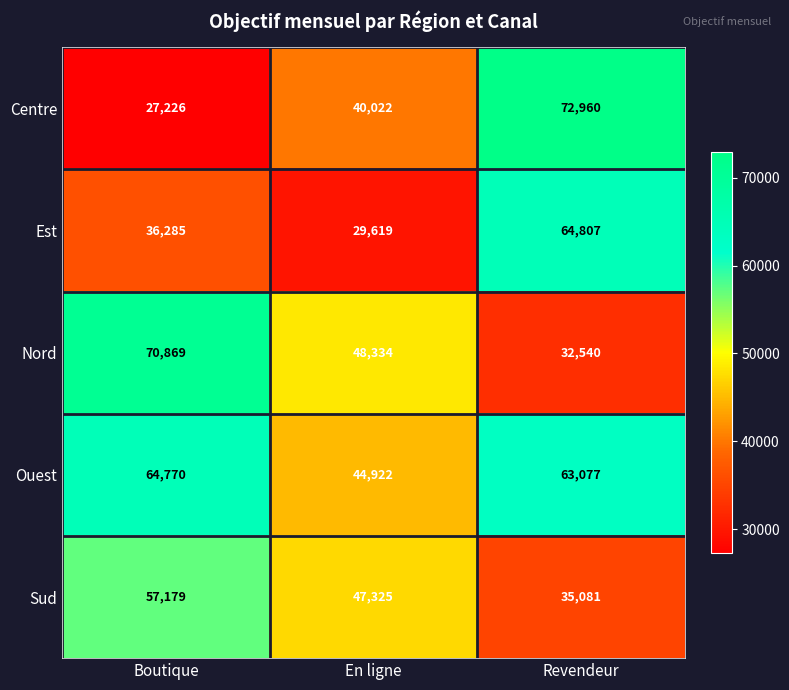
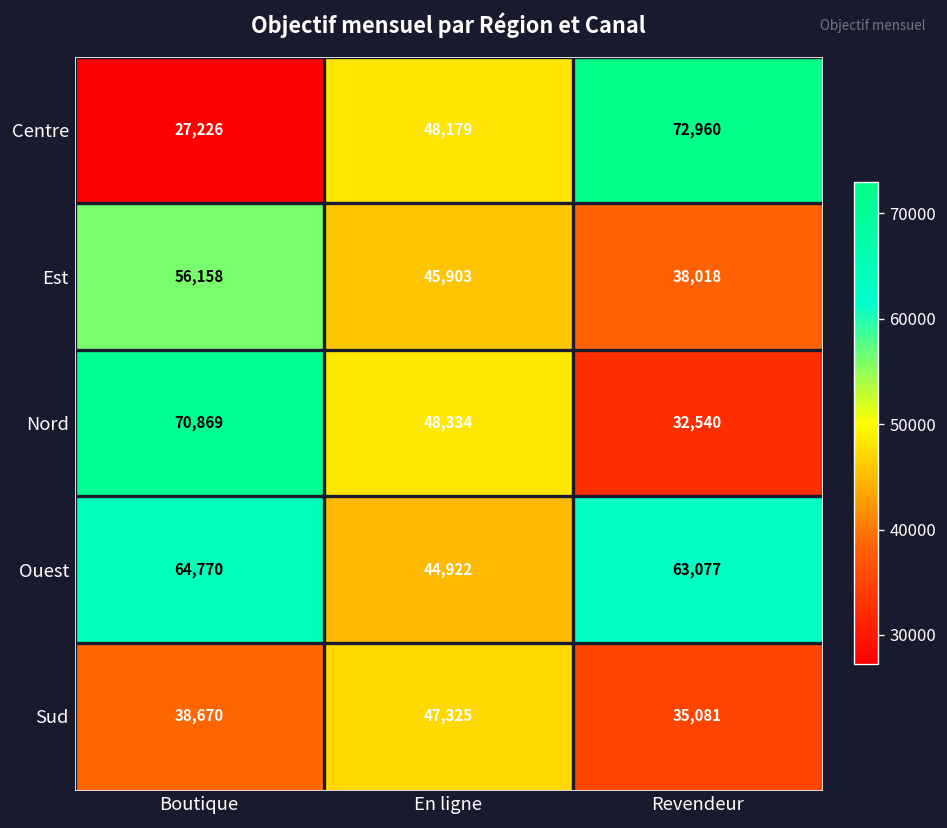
  {
    "Centre": {
      "Boutique": "27,226",
-     "En ligne": "40,022",
+     "En ligne": "48,179",
      "Revendeur": "72,960"
    },
    "Est": {
-     "Boutique": "36,285",
-     "En ligne": "29,619",
-     "Revendeur": "64,807"
+     "Boutique": "56,158",
+     "En ligne": "45,903",
+     "Revendeur": "38,018"
    },
    "Nord": {
      "Boutique": "70,869",
      "En ligne": "48,334",
      "Revendeur": "32,540"
    },
    "Ouest": {
      "Boutique": "64,770",
      "En ligne": "44,922",
      "Revendeur": "63,077"
    },
    "Sud": {
-     "Boutique": "57,179",
+     "Boutique": "38,670",
      "En ligne": "47,325",
      "Revendeur": "35,081"
    }
  }
